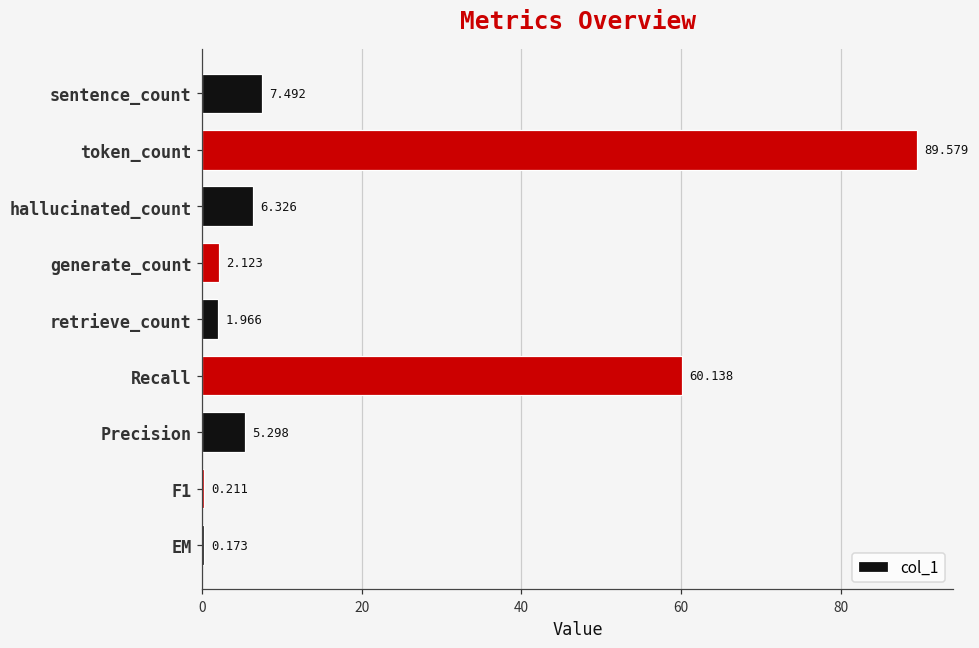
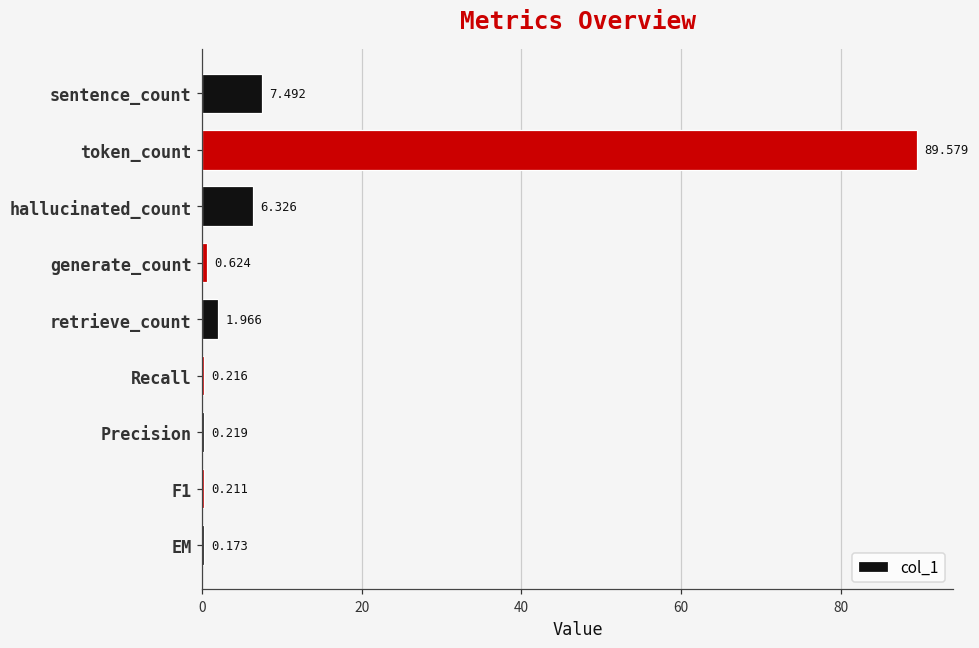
  {
    "sentence_count": 7.492,
    "token_count": 89.579,
    "hallucinated_count": 6.326,
-   "generate_count": 2.123,
+   "generate_count": 0.624,
    "retrieve_count": 1.966,
-   "Recall": 60.138,
-   "Precision": 5.298,
+   "Recall": 0.216,
+   "Precision": 0.219,
    "F1": 0.211,
    "EM": 0.173
  }
